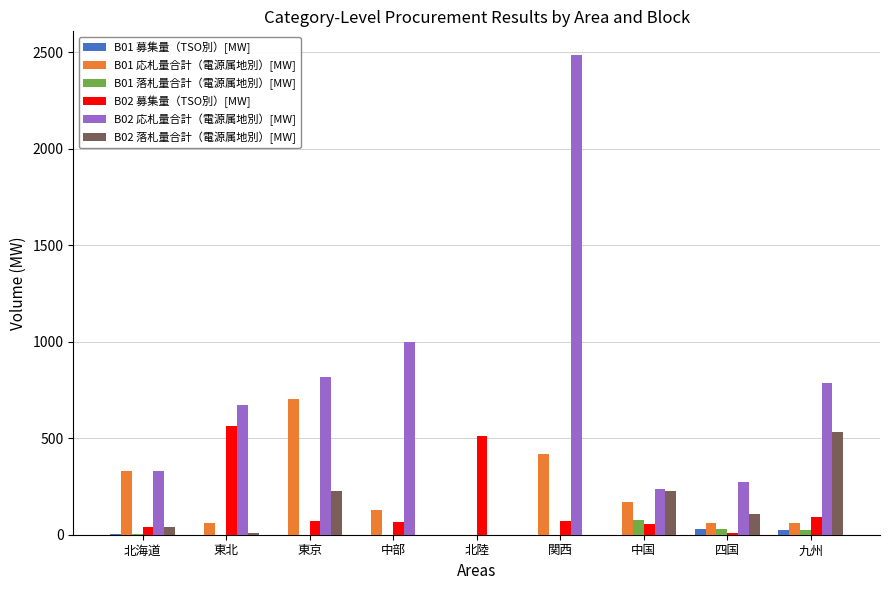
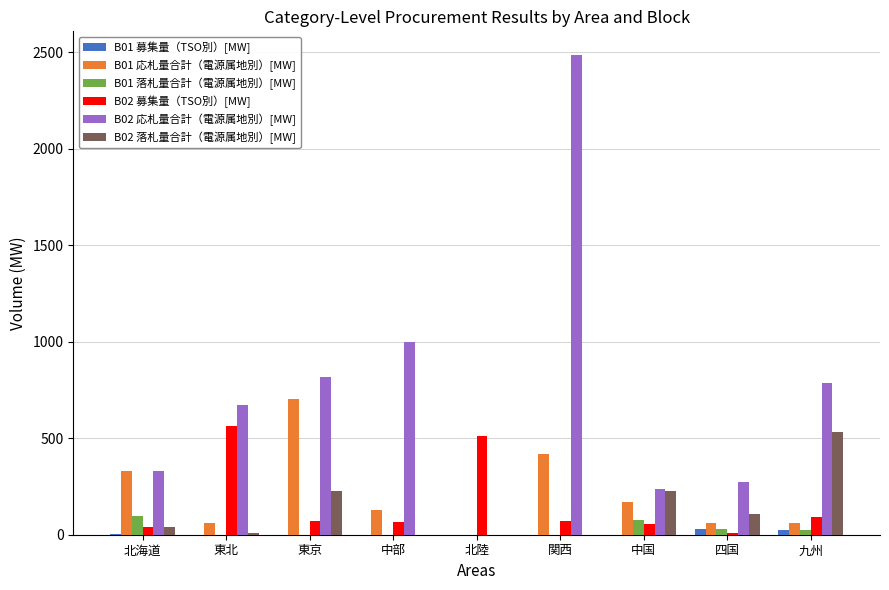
  {
    "B01 募集量（TSO別）[MW]": {
      "東北": 0,
      "東京": 0,
      "中部": 0,
      "北陸": 0,
      "関西": 0,
      "中国": 0,
      "四国": 30,
      "九州": 20
    },
    "B01 応札量合計（電源属地別）[MW]": {
      "北海道": 330,
      "東北": 60,
      "東京": 700,
      "中部": 130,
      "北陸": 0,
      "関西": 420,
      "中国": 170,
      "四国": 60,
      "九州": 60
    },
    "B01 落札量合計（電源属地別）[MW]": {
-     "北海道": 10,
+     "北海道": 100,
      "東北": 0,
      "東京": 0,
      "中部": 0,
      "北陸": 0,
      "関西": 0,
      "中国": 70,
      "四国": 30,
      "九州": 20
    },
    "B02 募集量（TSO別）[MW]": {
      "北海道": 40,
      "東北": 560,
      "東京": 70,
      "中部": 70,
      "北陸": 510,
      "関西": 70,
      "中国": 60,
      "九州": 90
    },
    "B02 応札量合計（電源属地別）[MW]": {
      "北海道": 330,
      "東北": 670,
      "東京": 820,
      "中部": 1000,
      "北陸": 0,
      "関西": 2480,
      "中国": 230,
      "四国": 280,
      "九州": 790
    },
    "B02 落札量合計（電源属地別）[MW]": {
      "北海道": 40,
      "東京": 230,
      "中部": 0,
      "北陸": 0,
      "関西": 0,
      "中国": 220,
      "四国": 110,
      "九州": 530
    }
  }
